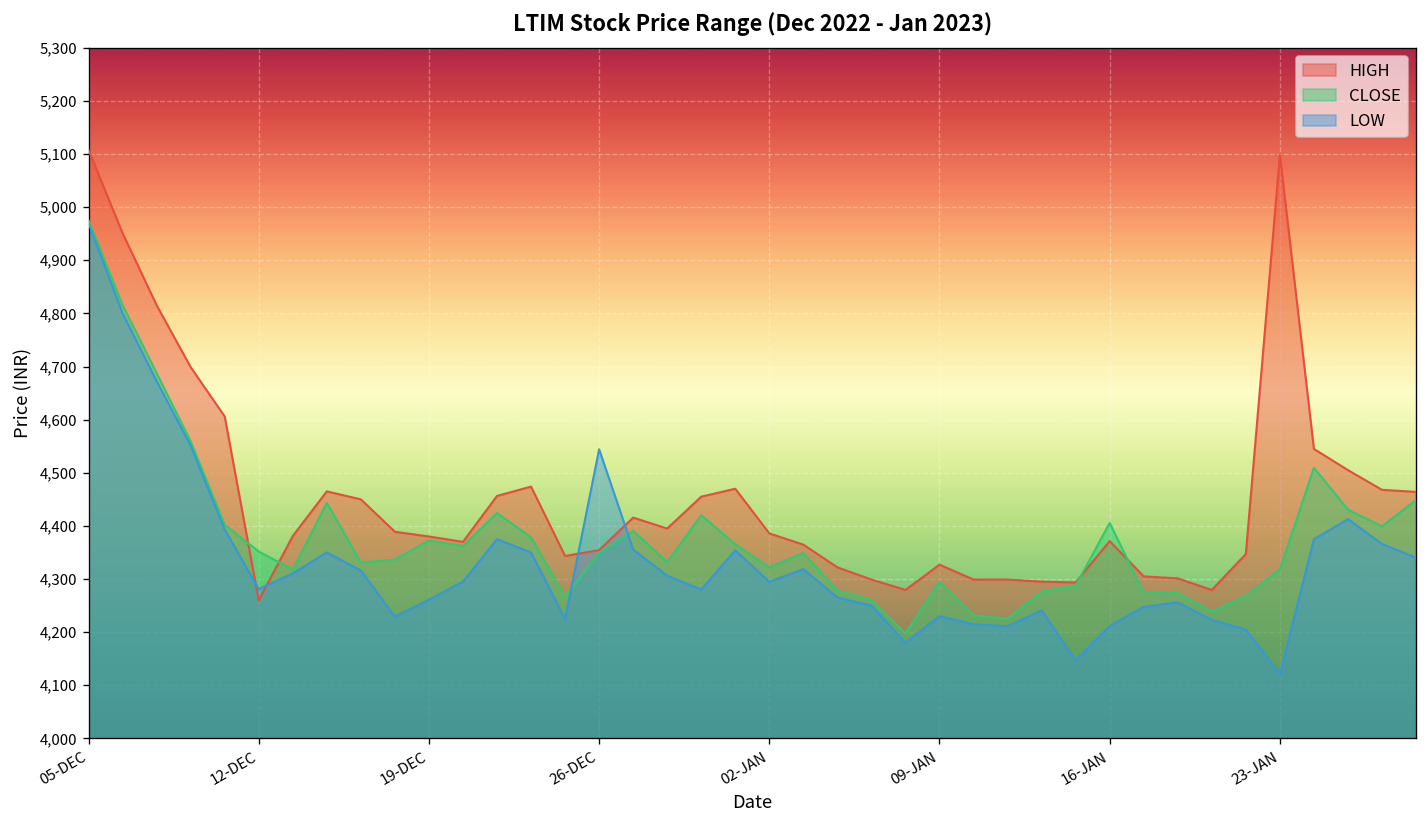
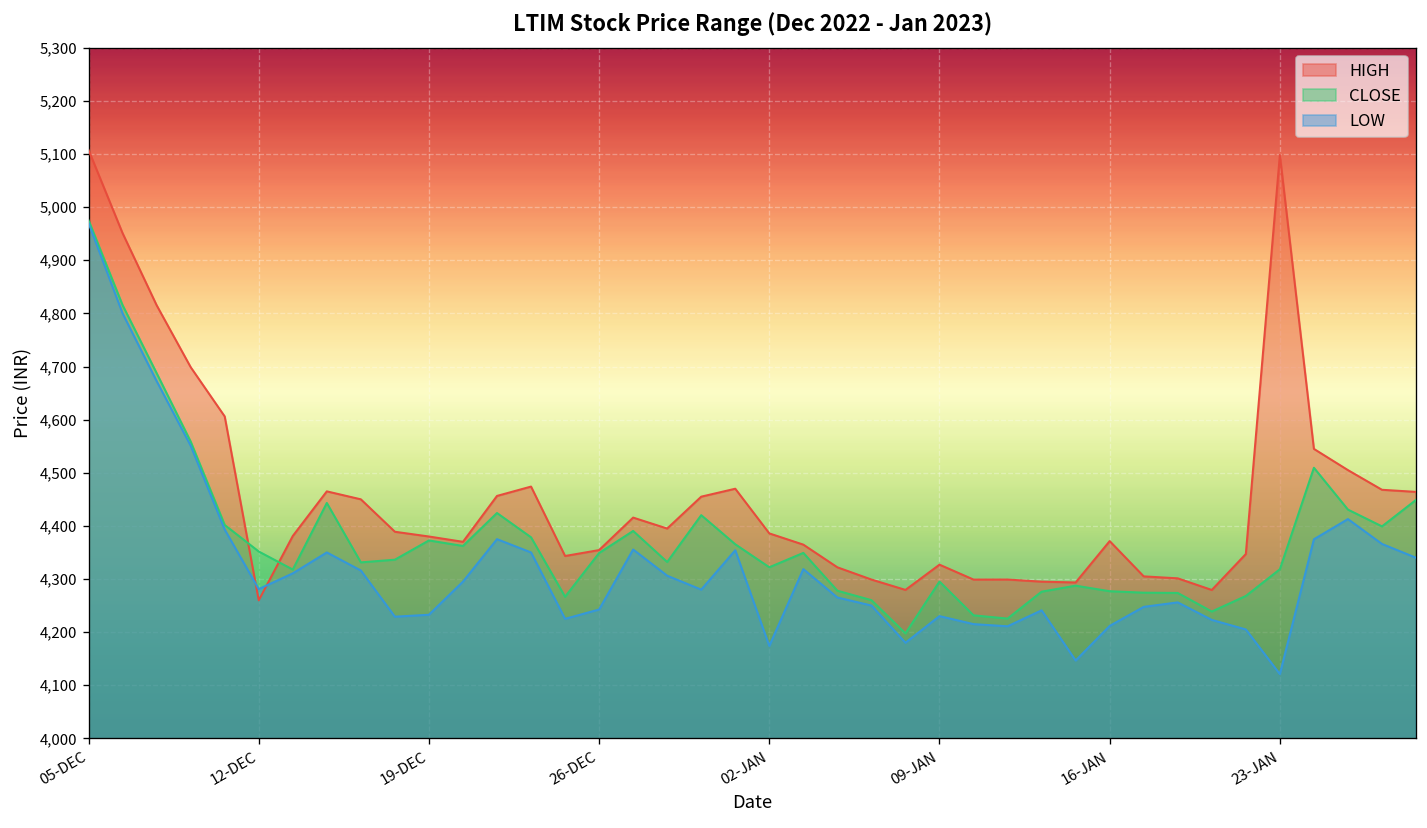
  {
    "HIGH": {
      "05-DEC": "5,110",
      "12-DEC": "4,260",
      "19-DEC": "4,380",
      "02-JAN": "4,390",
      "09-JAN": "4,330",
      "16-JAN": "4,370",
      "23-JAN": "5,100"
    },
    "CLOSE": {
      "12-DEC": "4,350",
      "19-DEC": "4,370",
      "02-JAN": "4,320",
      "09-JAN": "4,300",
-     "16-JAN": "4,410",
+     "16-JAN": "4,280",
      "23-JAN": "4,320"
    },
    "LOW": {
      "12-DEC": "4,280",
-     "19-DEC": "4,260",
-     "26-DEC": "4,540",
-     "02-JAN": "4,290",
+     "19-DEC": "4,230",
+     "26-DEC": "4,240",
+     "02-JAN": "4,170",
      "09-JAN": "4,230",
      "16-JAN": "4,210",
      "23-JAN": "4,120"
    }
  }
